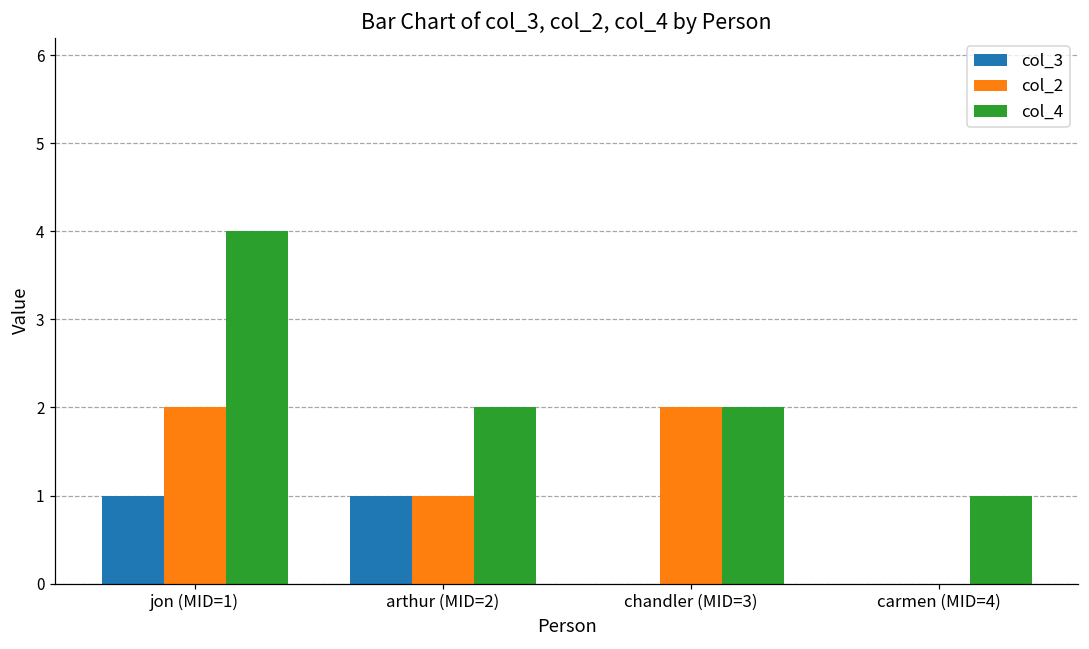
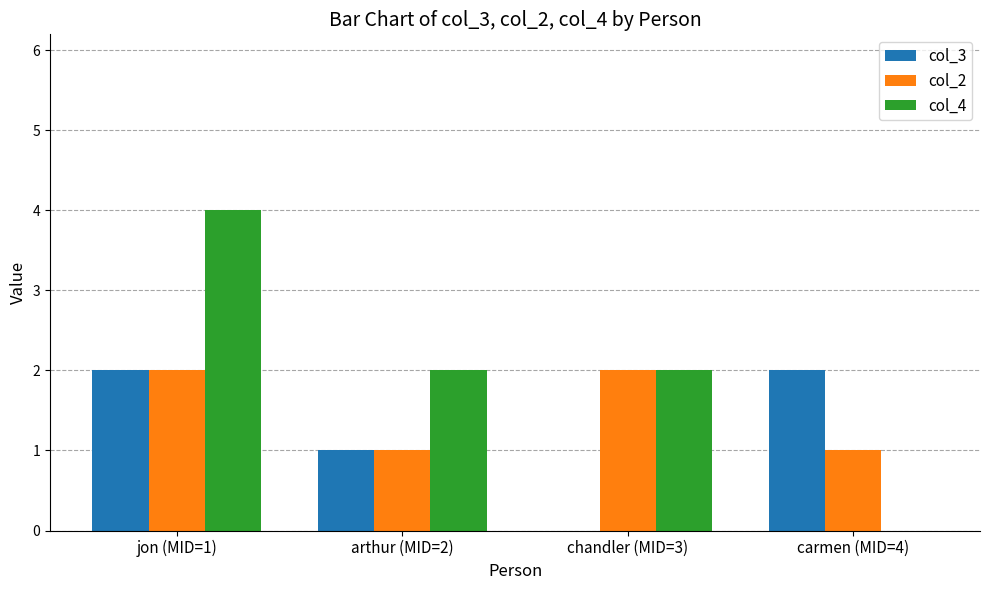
  {
    "col_3": {
-     "jon (MID=1)": 1,
+     "jon (MID=1)": 2,
      "arthur (MID=2)": 1,
      "chandler (MID=3)": 0,
-     "carmen (MID=4)": 0
+     "carmen (MID=4)": 2
    },
    "col_2": {
      "jon (MID=1)": 2,
      "arthur (MID=2)": 1,
      "chandler (MID=3)": 2,
-     "carmen (MID=4)": 0
+     "carmen (MID=4)": 1
    },
    "col_4": {
      "jon (MID=1)": 4,
      "arthur (MID=2)": 2,
      "chandler (MID=3)": 2,
-     "carmen (MID=4)": 1
+     "carmen (MID=4)": 0
    }
  }
